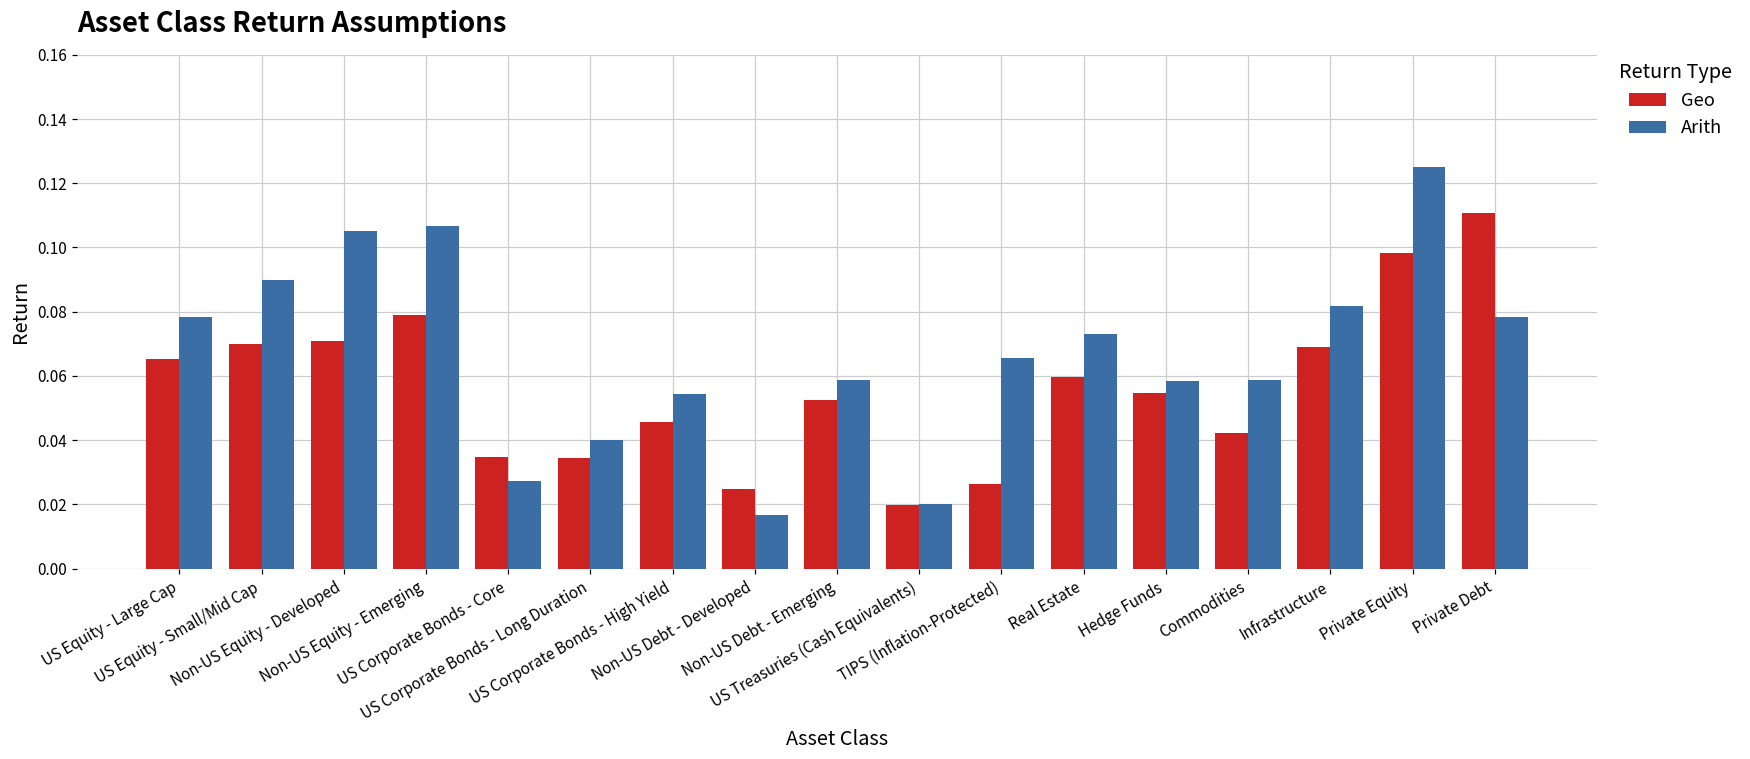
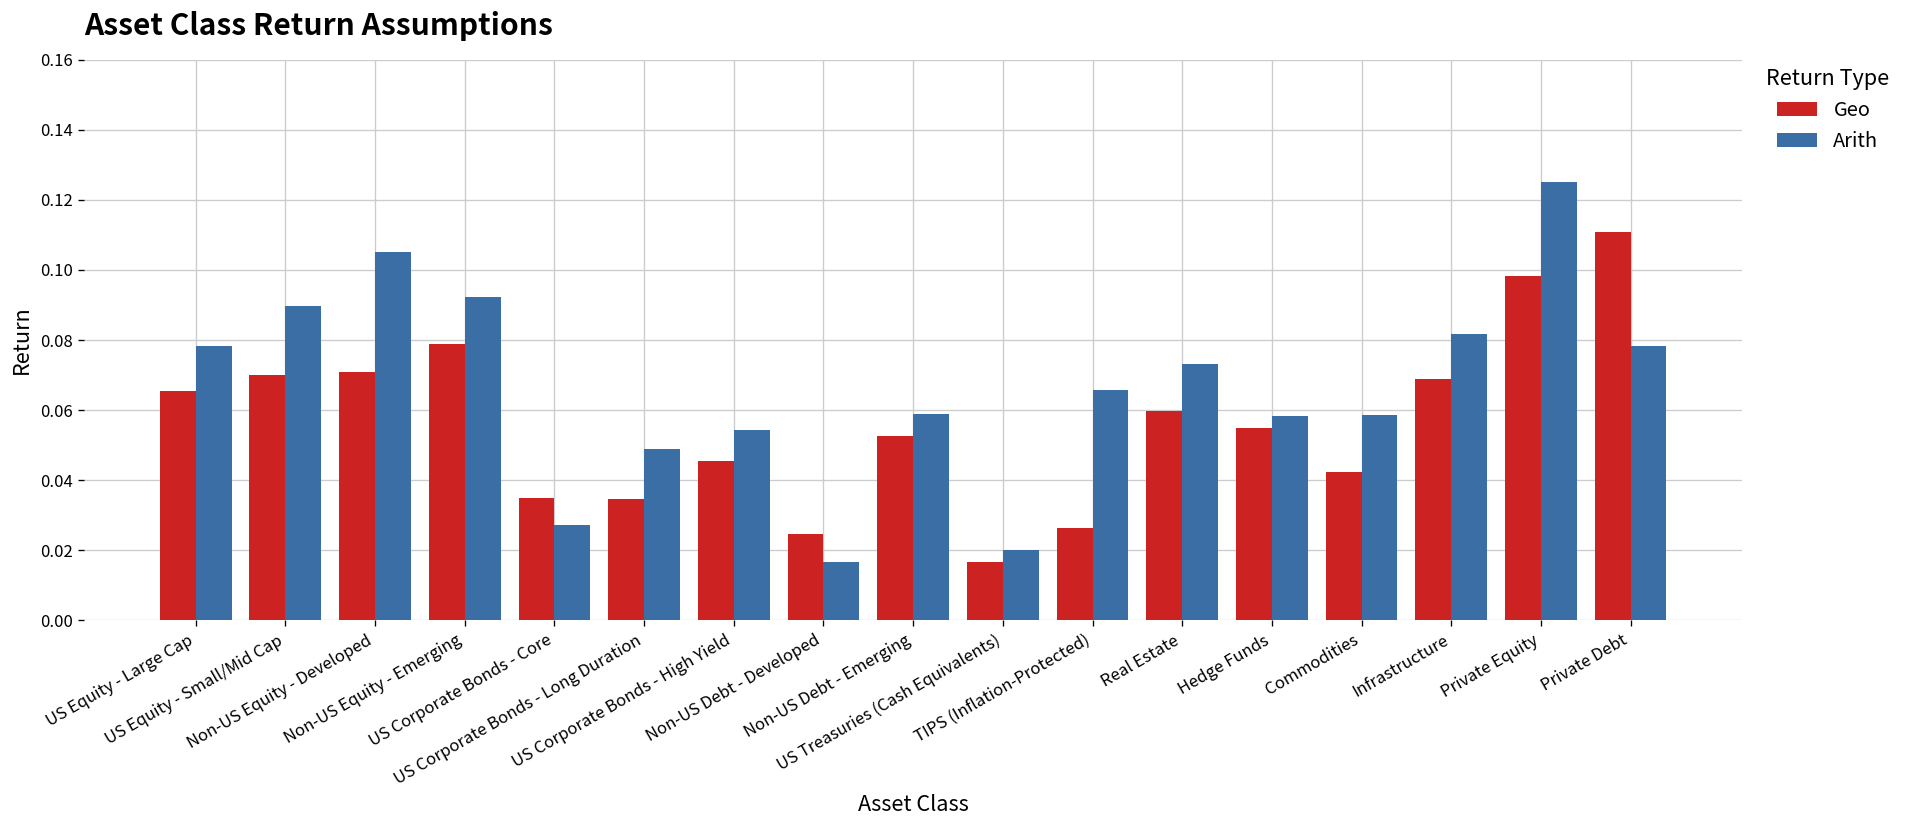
  {
    "Geo": {
      "US Equity - Large Cap": 0.065,
      "US Equity - Small/Mid Cap": 0.070,
      "Non-US Equity - Developed": 0.071,
      "Non-US Equity - Emerging": 0.079,
      "US Corporate Bonds - Core": 0.035,
      "US Corporate Bonds - Long Duration": 0.035,
      "US Corporate Bonds - High Yield": 0.046,
      "Non-US Debt - Developed": 0.025,
      "Non-US Debt - Emerging": 0.053,
-     "US Treasuries (Cash Equivalents)": 0.020,
+     "US Treasuries (Cash Equivalents)": 0.017,
      "TIPS (Inflation-Protected)": 0.026,
      "Real Estate": 0.060,
      "Hedge Funds": 0.055,
      "Commodities": 0.042,
      "Infrastructure": 0.069,
      "Private Equity": 0.098,
      "Private Debt": 0.111
    },
    "Arith": {
      "US Equity - Large Cap": 0.078,
      "US Equity - Small/Mid Cap": 0.090,
      "Non-US Equity - Developed": 0.105,
-     "Non-US Equity - Emerging": 0.107,
+     "Non-US Equity - Emerging": 0.092,
      "US Corporate Bonds - Core": 0.027,
-     "US Corporate Bonds - Long Duration": 0.040,
+     "US Corporate Bonds - Long Duration": 0.049,
      "US Corporate Bonds - High Yield": 0.054,
      "Non-US Debt - Developed": 0.017,
      "Non-US Debt - Emerging": 0.059,
      "US Treasuries (Cash Equivalents)": 0.020,
      "TIPS (Inflation-Protected)": 0.066,
      "Real Estate": 0.073,
      "Hedge Funds": 0.058,
      "Commodities": 0.059,
      "Infrastructure": 0.082,
      "Private Equity": 0.125,
      "Private Debt": 0.078
    }
  }
